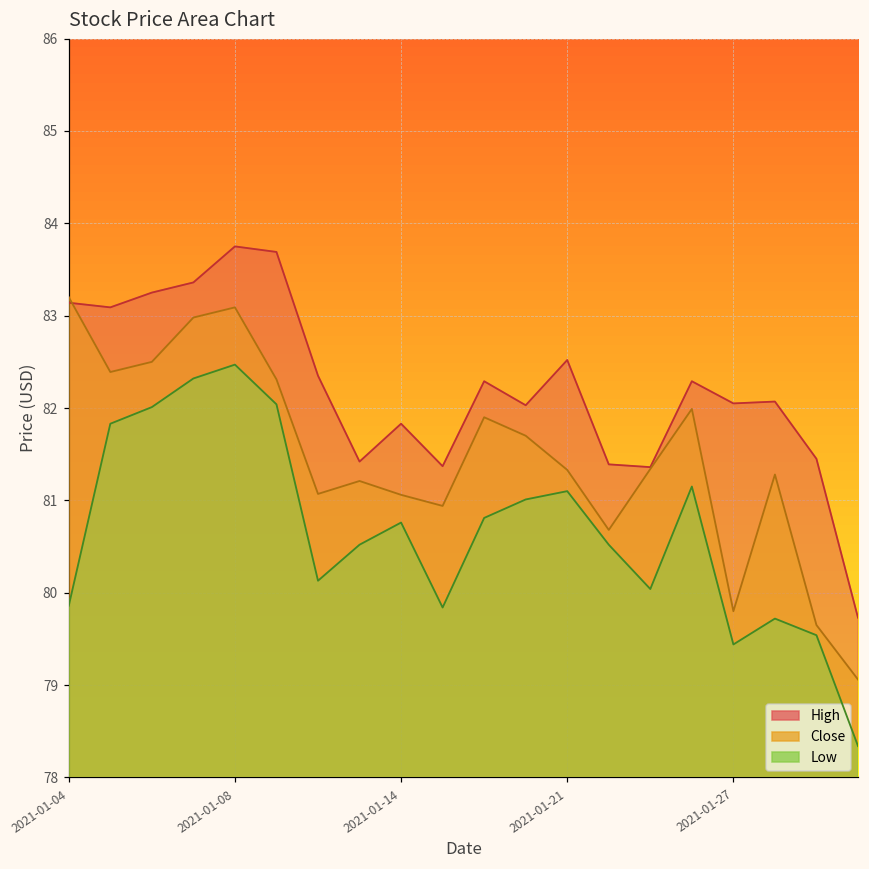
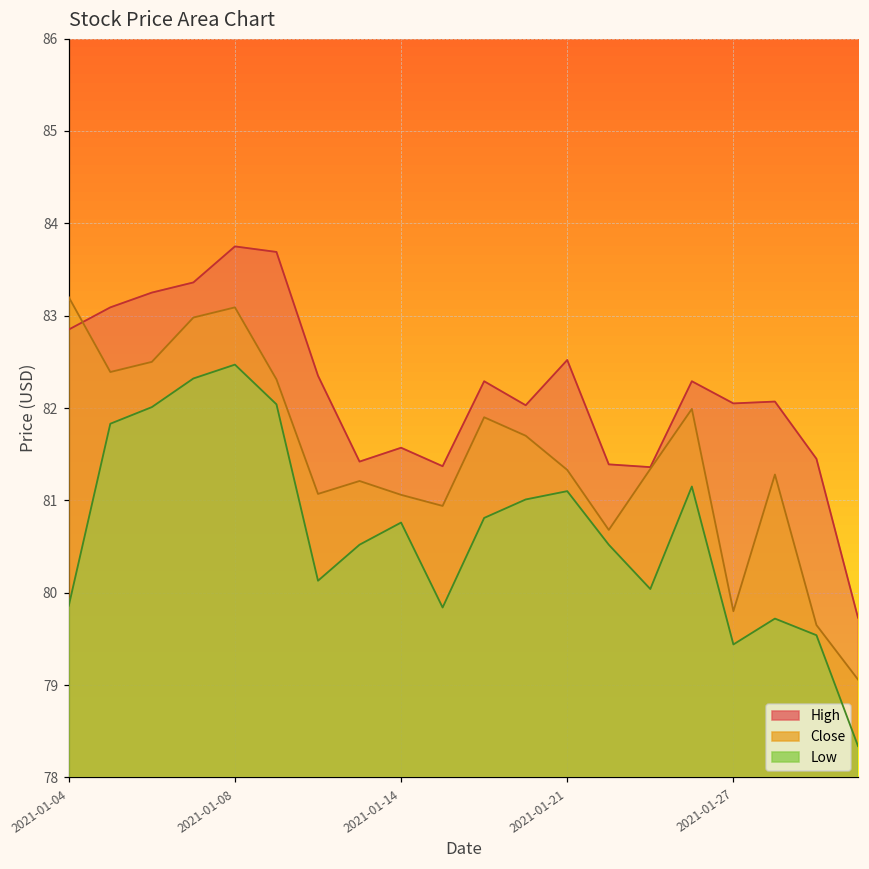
  {
    "High": {
-     "2021-01-04": 83.1,
+     "2021-01-04": 82.9,
      "2021-01-08": 83.8,
-     "2021-01-14": 81.8,
+     "2021-01-14": 81.6,
      "2021-01-21": 82.5,
      "2021-01-27": 82.1
    },
    "Close": {
      "2021-01-04": 83.2,
      "2021-01-08": 83.1,
      "2021-01-14": 81.1,
      "2021-01-21": 81.3,
      "2021-01-27": 79.8
    },
    "Low": {
      "2021-01-04": 79.9,
      "2021-01-08": 82.5,
      "2021-01-14": 80.8,
      "2021-01-21": 81.1,
      "2021-01-27": 79.4
    }
  }
